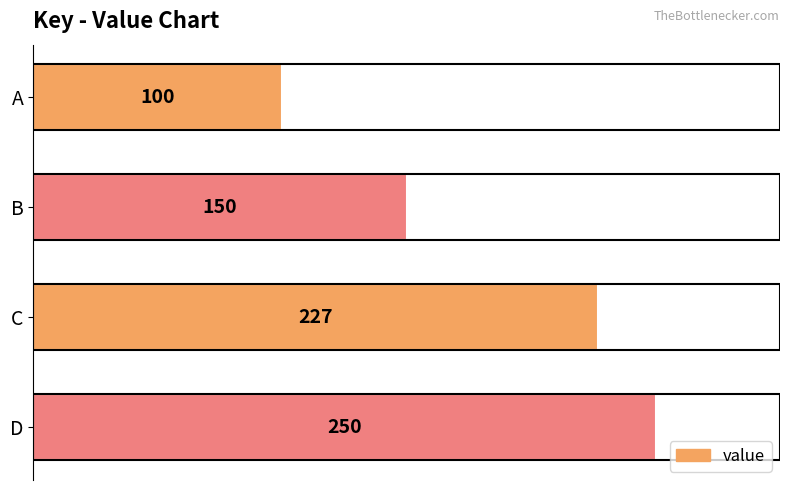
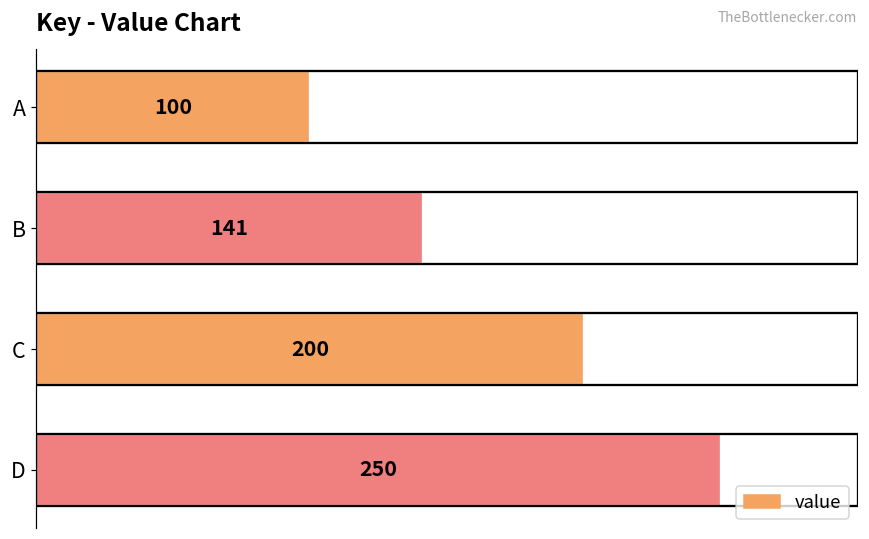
  {
    "A": 100,
-   "B": 150,
-   "C": 227,
+   "B": 141,
+   "C": 200,
    "D": 250
  }
